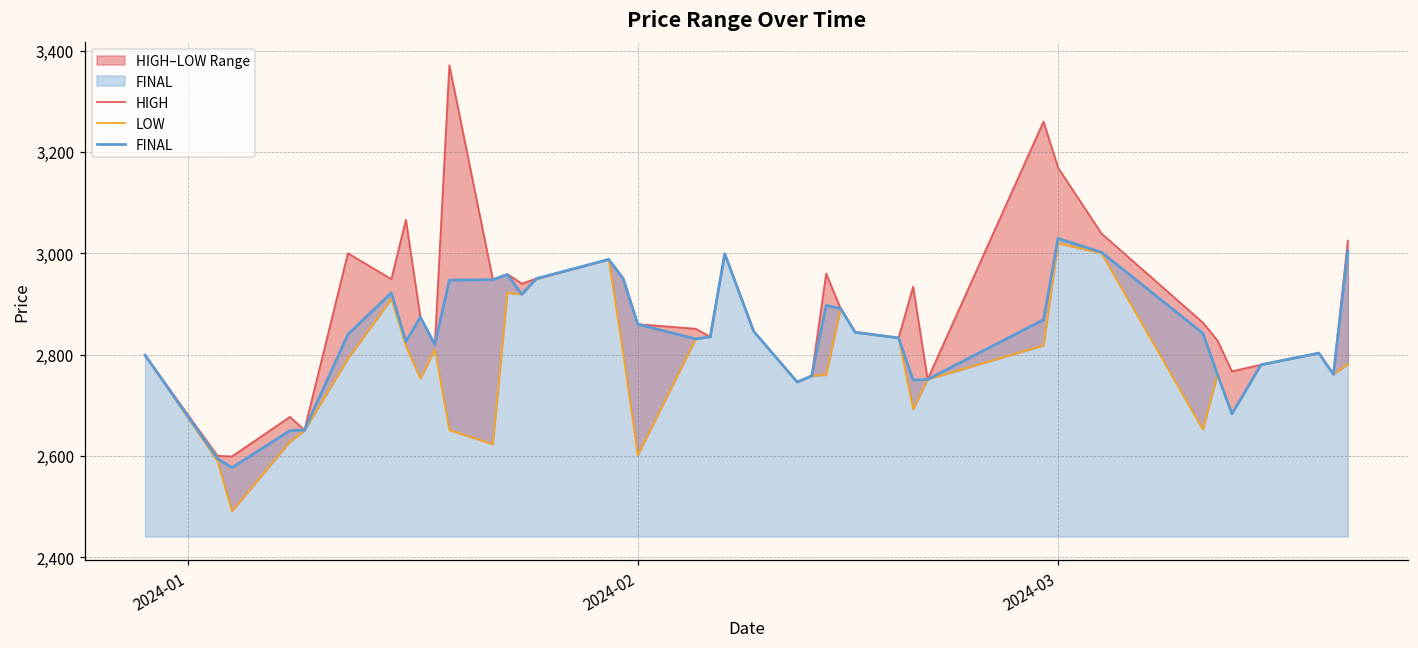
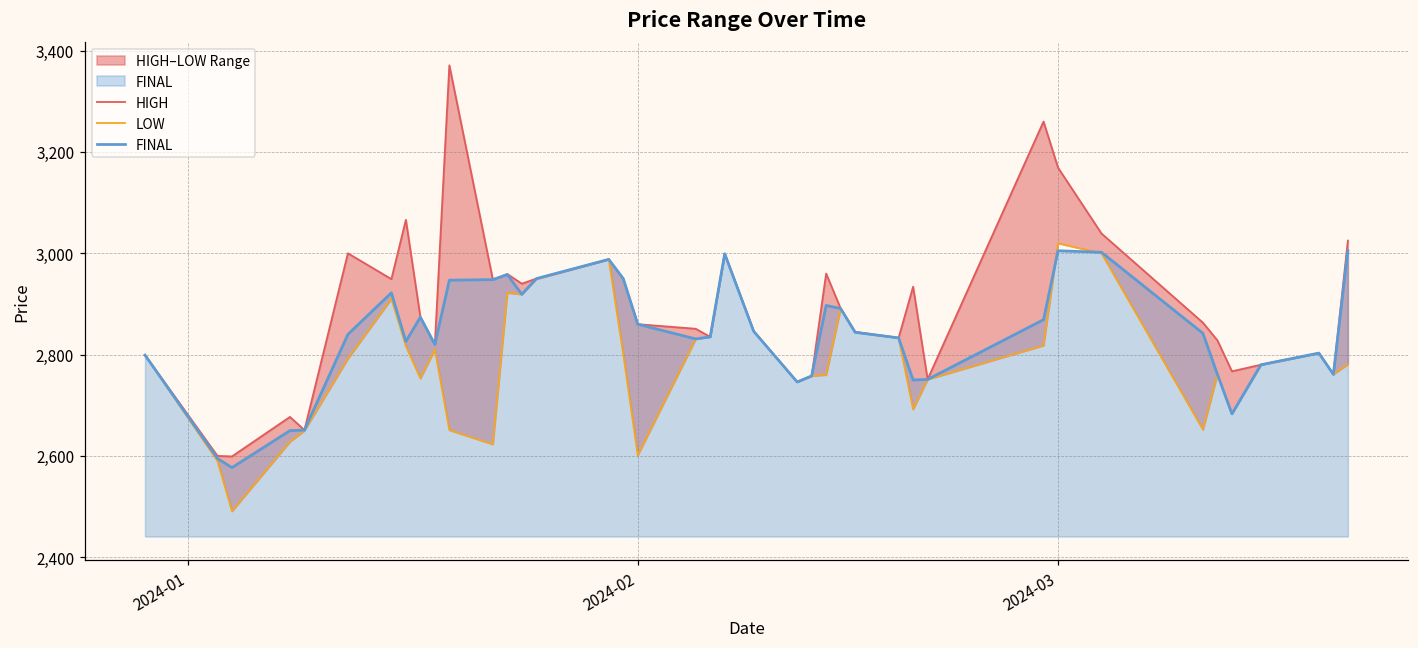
  {
    "HIGH–LOW Range": {
      "2024-03": "3,170"
    },
    "LOW": {
      "2024-02": "2,600",
      "2024-03": "3,020"
    },
    "FINAL": {
-     "2024-03": "3,030"
+     "2024-03": "3,010"
    }
  }
